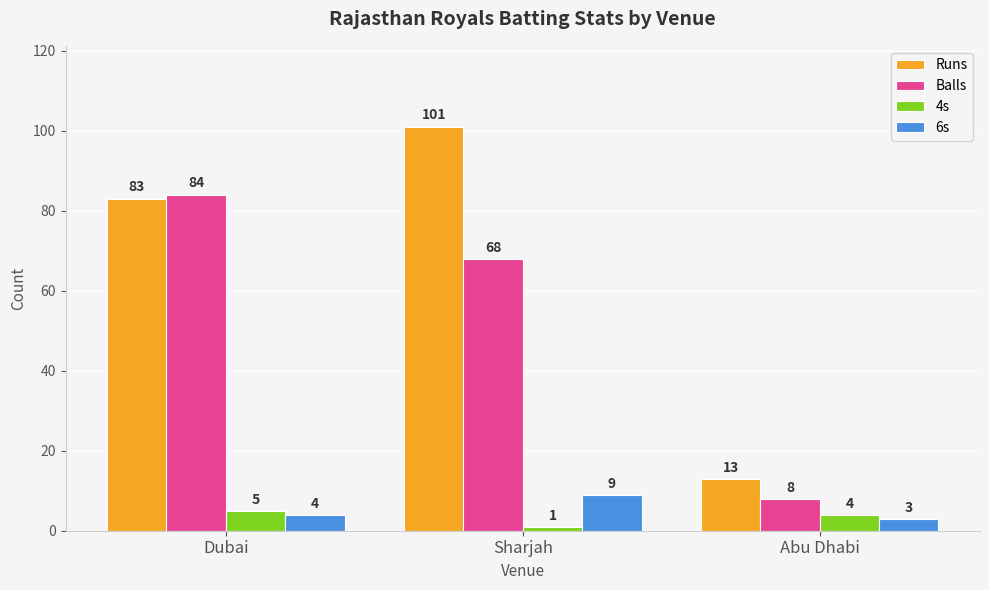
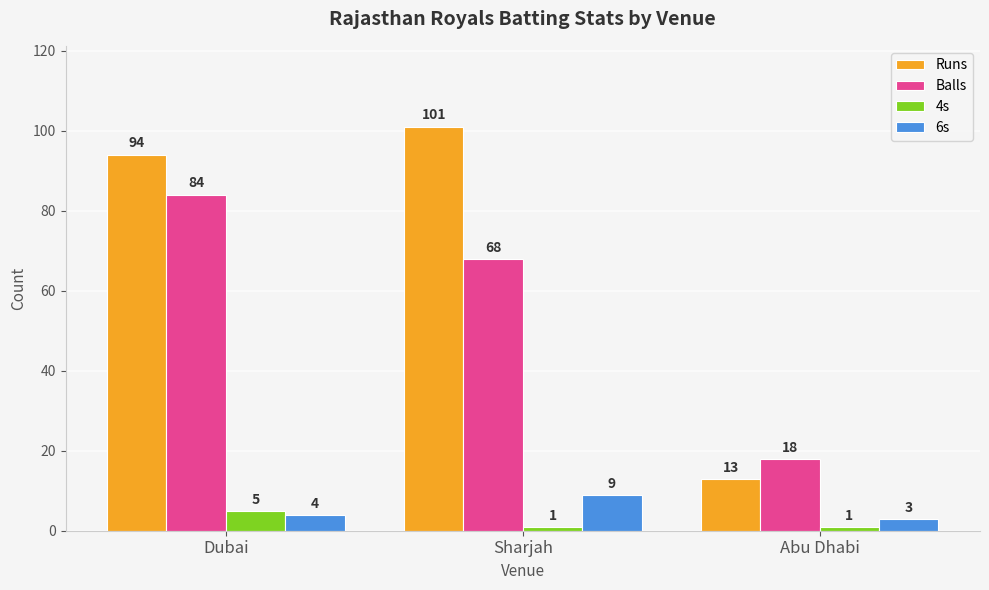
  {
    "Runs": {
-     "Dubai": 83,
+     "Dubai": 94,
      "Sharjah": 101,
      "Abu Dhabi": 13
    },
    "Balls": {
      "Dubai": 84,
      "Sharjah": 68,
-     "Abu Dhabi": 8
+     "Abu Dhabi": 18
    },
    "4s": {
      "Dubai": 5,
      "Sharjah": 1,
-     "Abu Dhabi": 4
+     "Abu Dhabi": 1
    },
    "6s": {
      "Dubai": 4,
      "Sharjah": 9,
      "Abu Dhabi": 3
    }
  }
